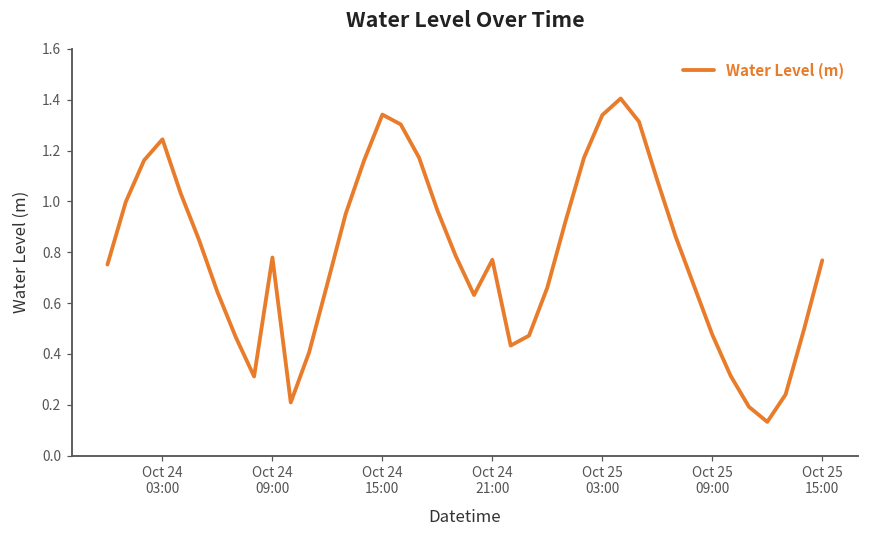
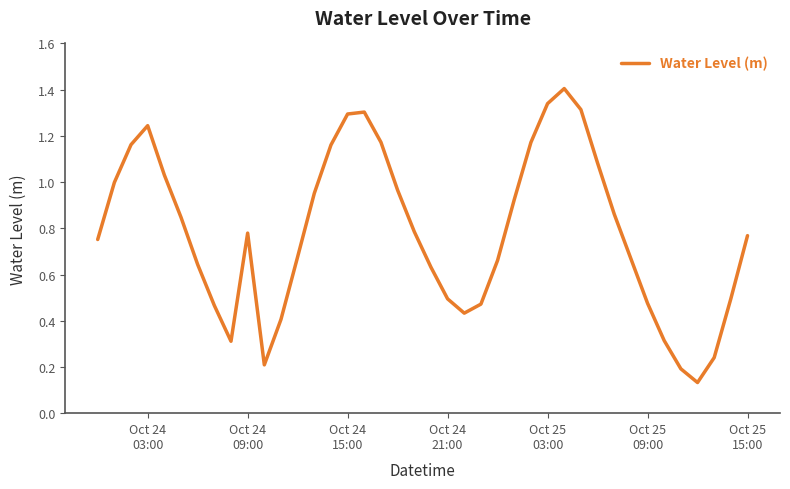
  {
    "Oct 24 03:00": 1.24,
    "Oct 24 09:00": 0.78,
-   "Oct 24 15:00": 1.34,
-   "Oct 24 21:00": 0.77,
+   "Oct 24 15:00": 1.29,
+   "Oct 24 21:00": 0.49,
    "Oct 25 03:00": 1.34,
    "Oct 25 09:00": 0.48,
    "Oct 25 15:00": 0.77
  }
